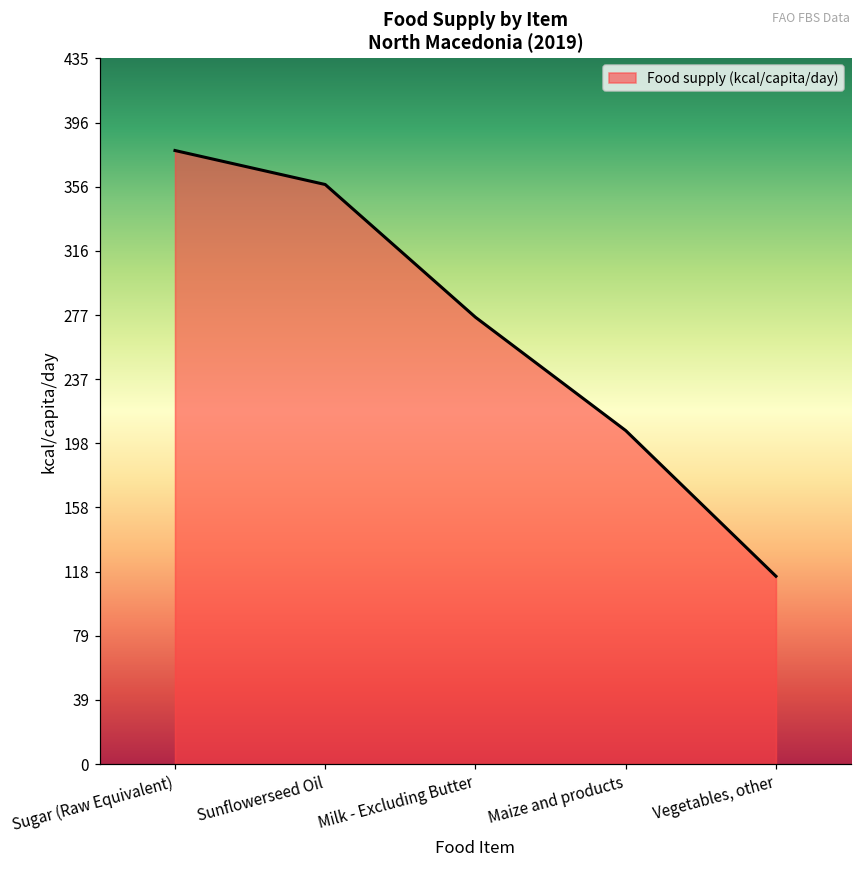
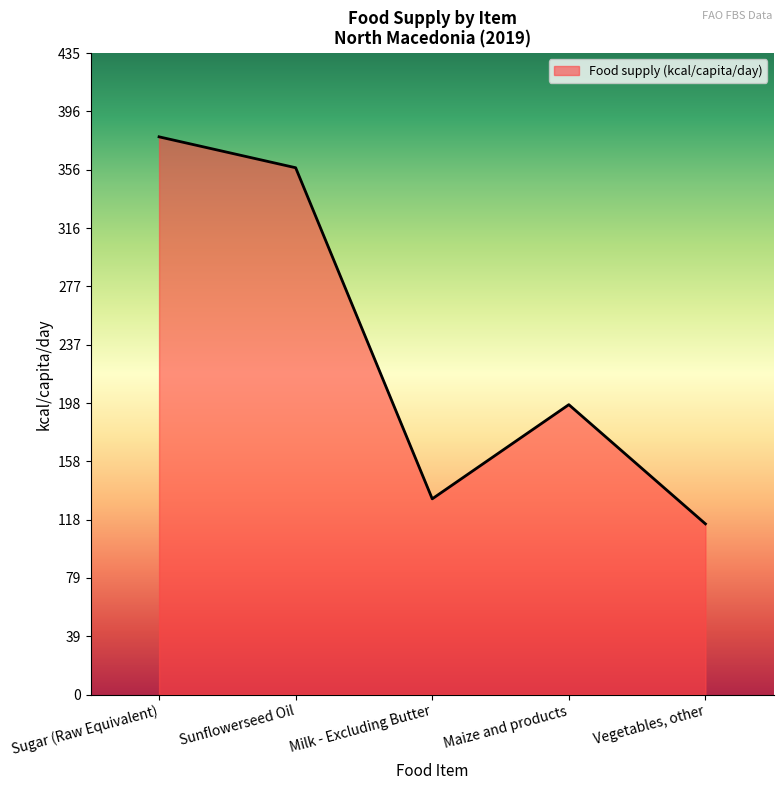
  {
    "Sugar (Raw Equivalent)": 379,
    "Sunflowerseed Oil": 358,
-   "Milk - Excluding Butter": 276,
-   "Maize and products": 206,
+   "Milk - Excluding Butter": 133,
+   "Maize and products": 197,
    "Vegetables, other": 116
  }
